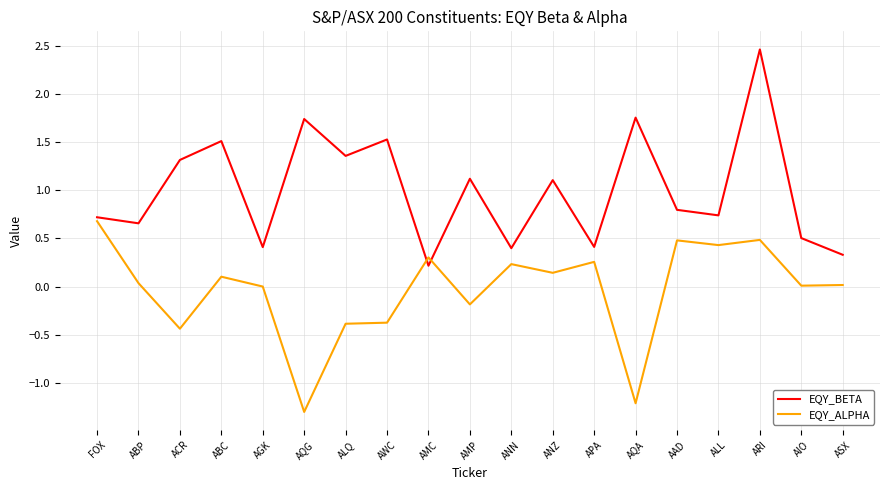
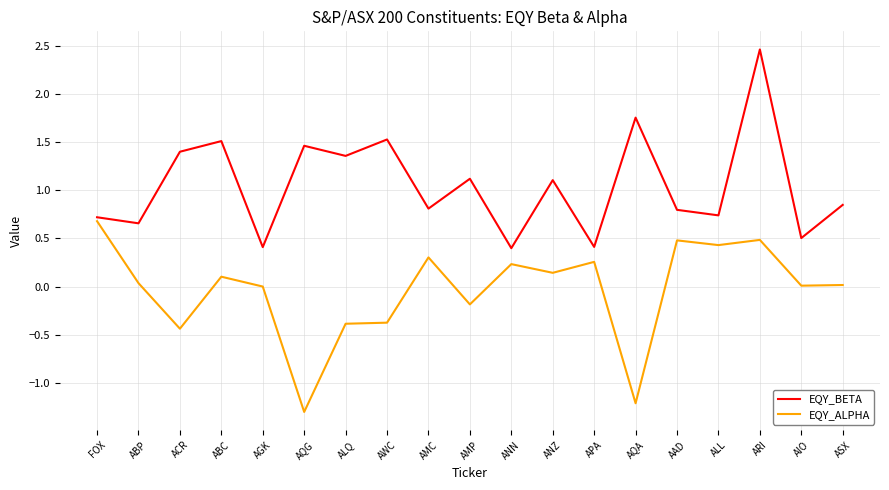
  {
    "EQY_BETA": {
      "FOX": 0.7,
      "ABP": 0.7,
-     "ACR": 1.3,
+     "ACR": 1.4,
      "ABC": 1.5,
      "AGK": 0.4,
-     "AQG": 1.7,
+     "AQG": 1.5,
      "ALQ": 1.4,
      "AWC": 1.5,
-     "AMC": 0.2,
+     "AMC": 0.8,
      "AMP": 1.1,
      "ANN": 0.4,
      "ANZ": 1.1,
      "APA": 0.4,
      "AQA": 1.8,
      "AAD": 0.8,
      "ALL": 0.7,
      "ARI": 2.5,
      "AIO": 0.5,
-     "ASX": 0.3
+     "ASX": 0.8
    },
    "EQY_ALPHA": {
      "FOX": 0.7,
      "ABP": 0.0,
      "ACR": -0.4,
      "ABC": 0.1,
      "AGK": 0.0,
      "AQG": -1.3,
      "ALQ": -0.4,
      "AWC": -0.4,
      "AMC": 0.3,
      "AMP": -0.2,
      "ANN": 0.2,
      "ANZ": 0.1,
      "APA": 0.3,
      "AQA": -1.2,
      "AAD": 0.5,
      "ALL": 0.4,
      "ARI": 0.5,
      "AIO": 0.0,
      "ASX": 0.0
    }
  }
